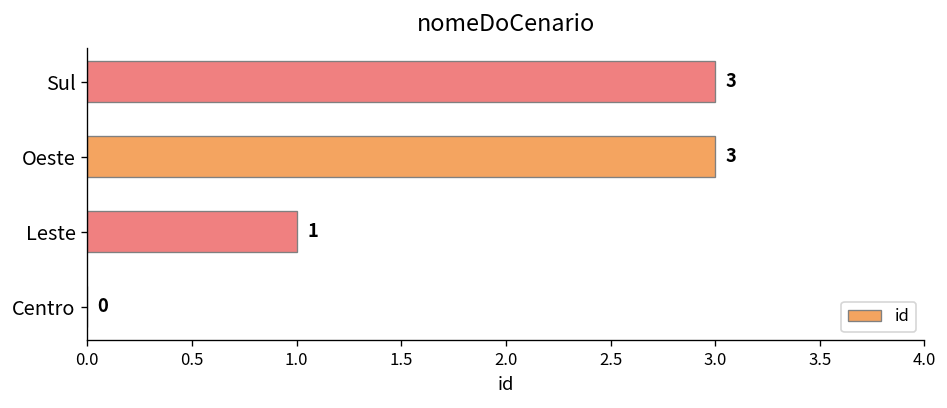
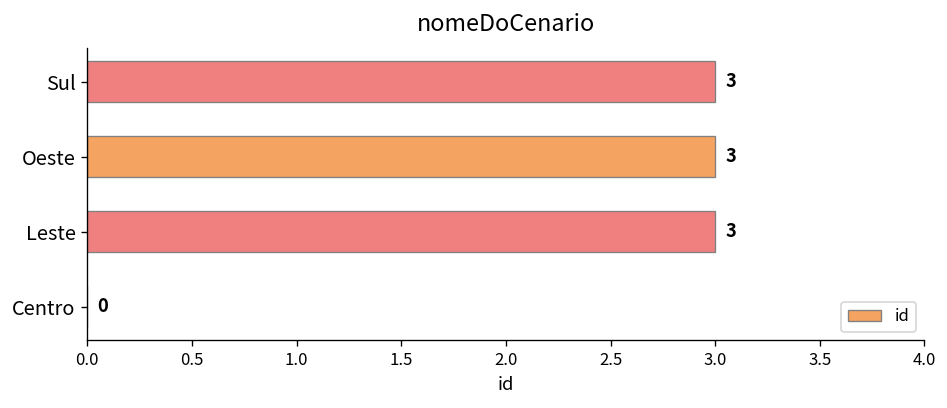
  {
    "Sul": 3,
    "Oeste": 3,
-   "Leste": 1,
+   "Leste": 3,
    "Centro": 0
  }
